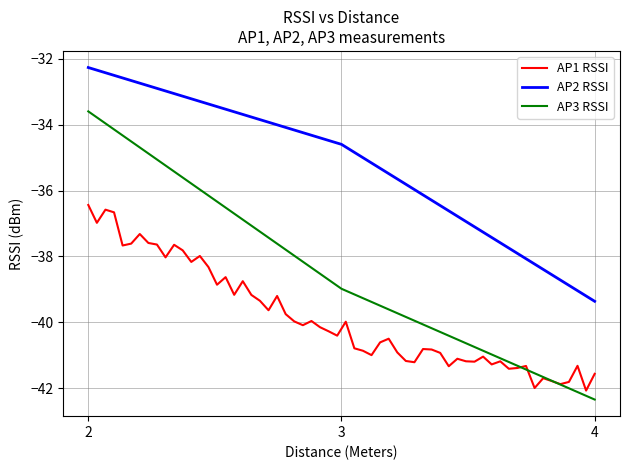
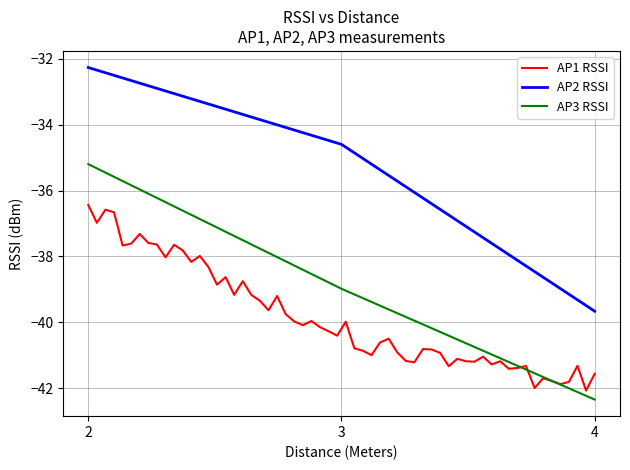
  {
    "AP1 RSSI": {
      "2": -36.4,
      "4": -41.6
    },
    "AP2 RSSI": {
      "2": -32.3,
      "3": -34.6,
-     "4": -39.4
+     "4": -39.7
    },
    "AP3 RSSI": {
-     "2": -33.6,
+     "2": -35.2,
      "3": -39.0,
      "4": -42.3
    }
  }
